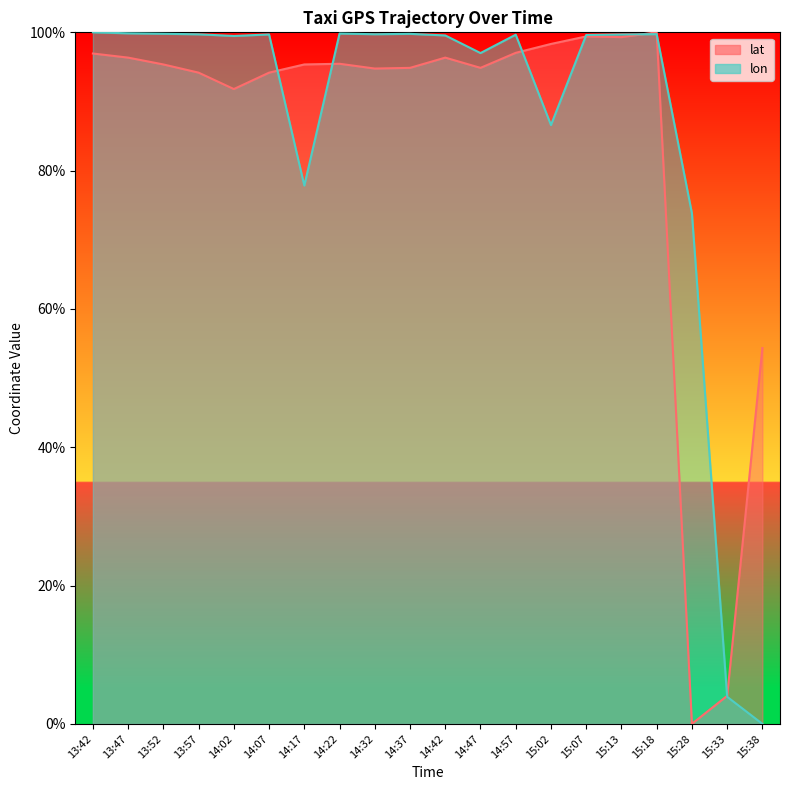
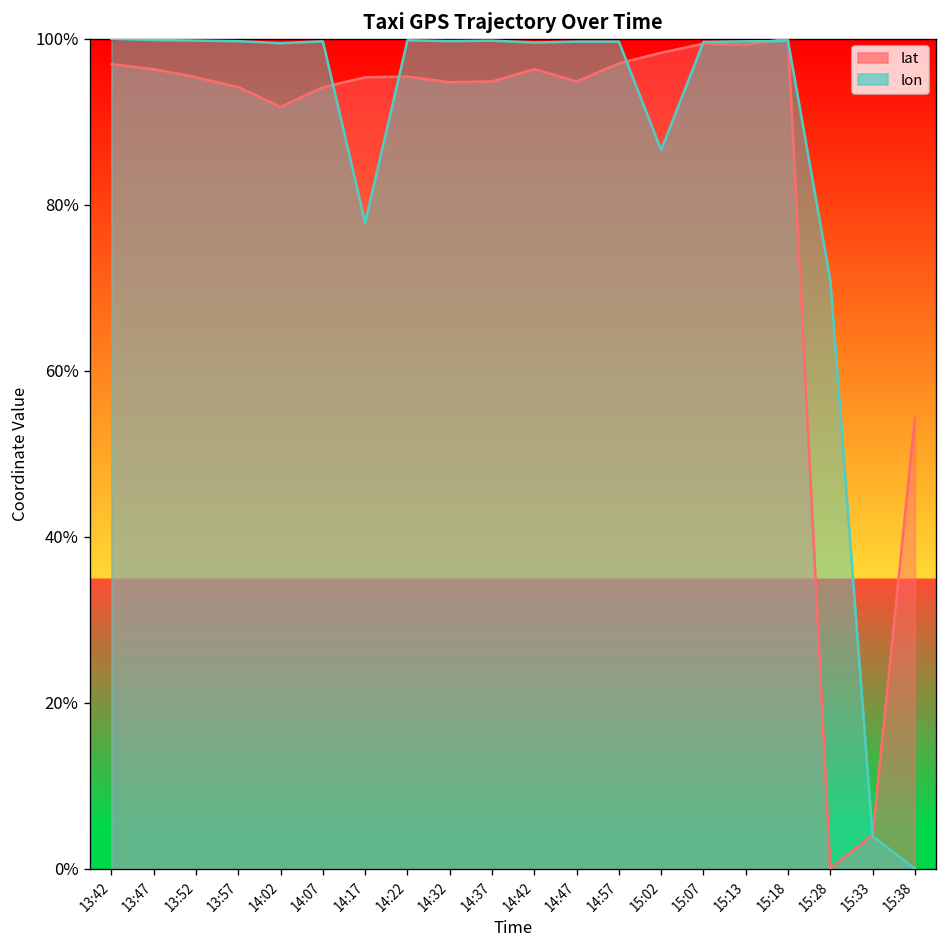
  {
    "lat": {
      "13:42": "97%",
      "13:47": "96%",
      "13:52": "95%",
      "13:57": "94%",
      "14:02": "92%",
      "14:07": "94%",
      "14:17": "95%",
      "14:22": "95%",
      "14:32": "95%",
      "14:37": "95%",
      "14:42": "96%",
      "14:47": "95%",
      "14:57": "97%",
      "15:02": "98%",
      "15:13": "99%",
      "15:28": "0%",
      "15:38": "54%"
    },
    "lon": {
      "13:42": "100%",
      "13:47": "100%",
      "13:52": "100%",
      "13:57": "100%",
      "14:02": "99%",
      "14:07": "100%",
      "14:17": "78%",
      "14:22": "100%",
      "14:32": "100%",
      "14:37": "100%",
      "14:42": "100%",
-     "14:47": "97%",
+     "14:47": "100%",
      "14:57": "100%",
      "15:02": "87%",
      "15:13": "100%",
-     "15:28": "74%",
+     "15:28": "71%",
      "15:38": "0%"
    }
  }
